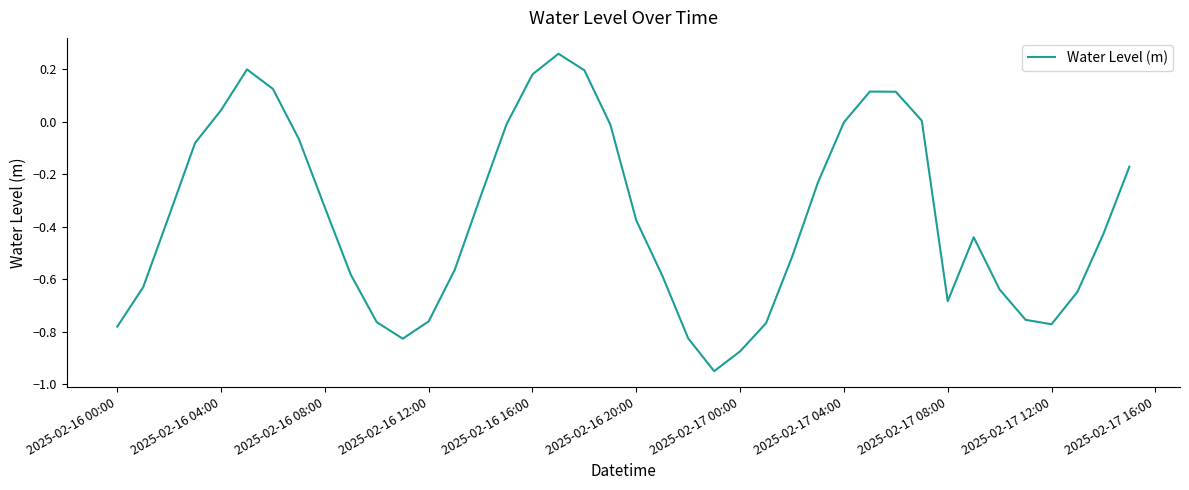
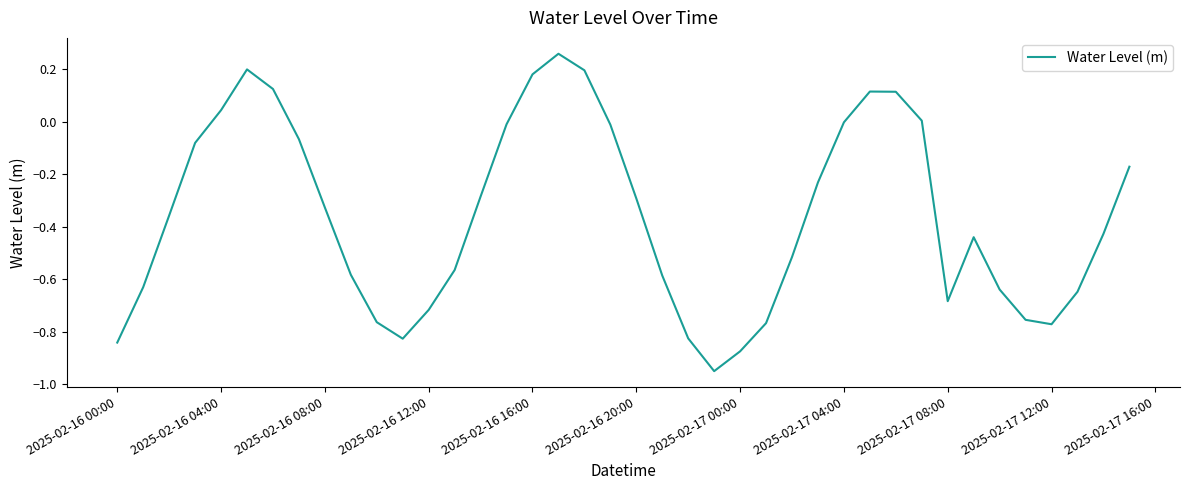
  {
-   "2025-02-16 00:00": -0.78,
+   "2025-02-16 00:00": -0.84,
    "2025-02-16 04:00": 0.04,
    "2025-02-16 08:00": -0.33,
-   "2025-02-16 12:00": -0.76,
+   "2025-02-16 12:00": -0.72,
    "2025-02-16 16:00": 0.18,
-   "2025-02-16 20:00": -0.38,
+   "2025-02-16 20:00": -0.29,
    "2025-02-17 00:00": -0.88,
    "2025-02-17 04:00": 0.00,
    "2025-02-17 08:00": -0.68,
    "2025-02-17 12:00": -0.77
  }
